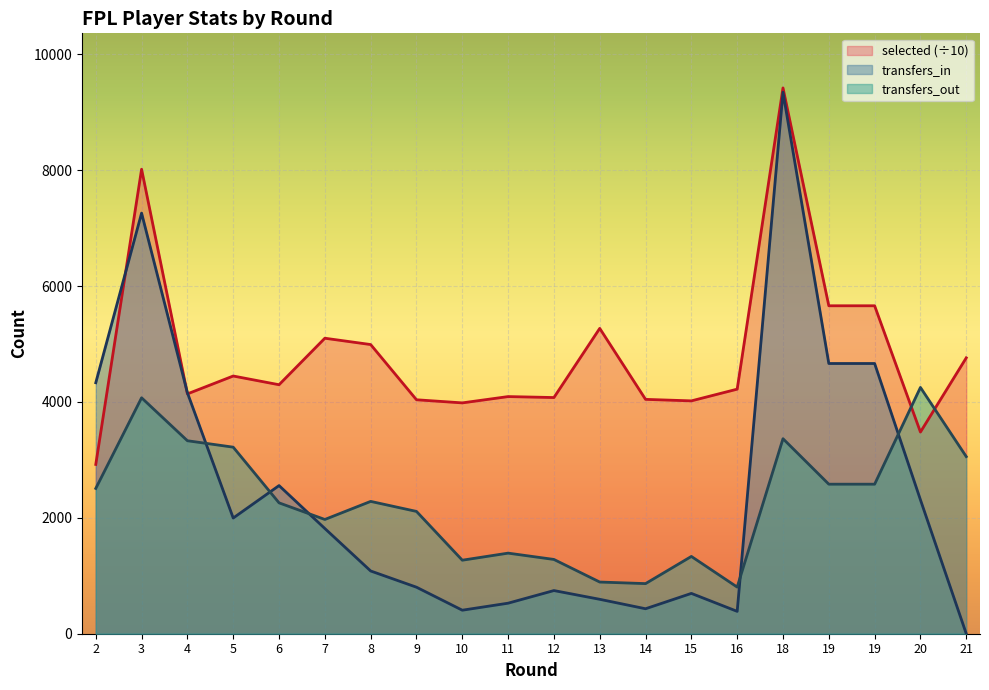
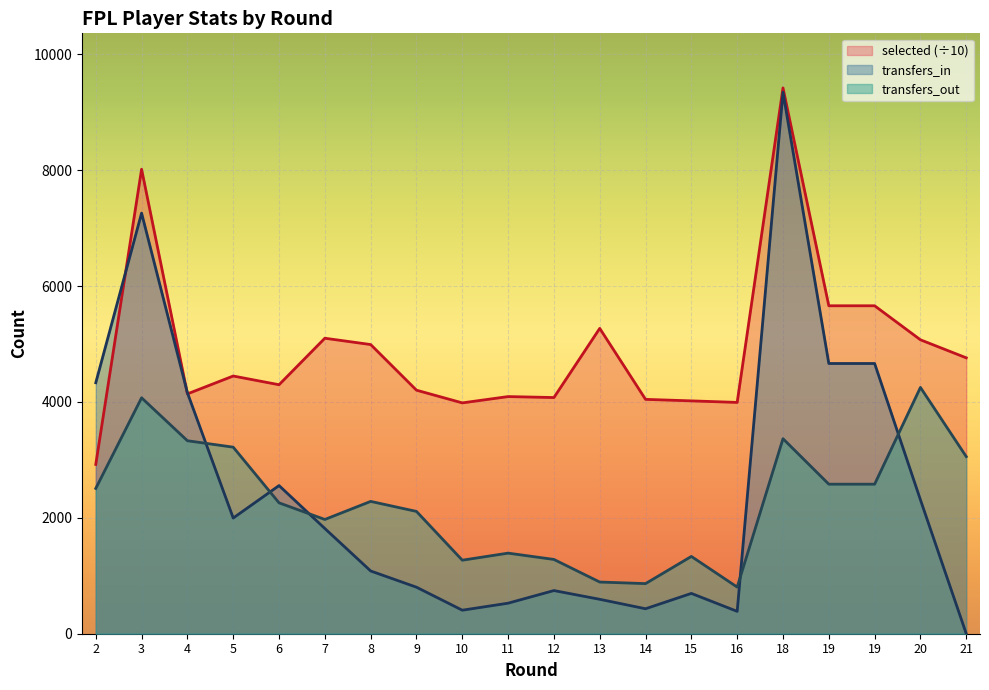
  {
    "selected (÷10)": {
      "2": 2900,
      "3": 8000,
      "5": 4400,
      "6": 4300,
      "7": 5100,
      "8": 5000,
-     "9": 4000,
+     "9": 4200,
      "10": 4000,
      "11": 4100,
      "12": 4100,
      "13": 5300,
      "14": 4000,
      "15": 4000,
-     "16": 4200,
+     "16": 4000,
      "18": 9400,
-     "20": 3500,
+     "20": 5100,
      "21": 4800
    }
  }
